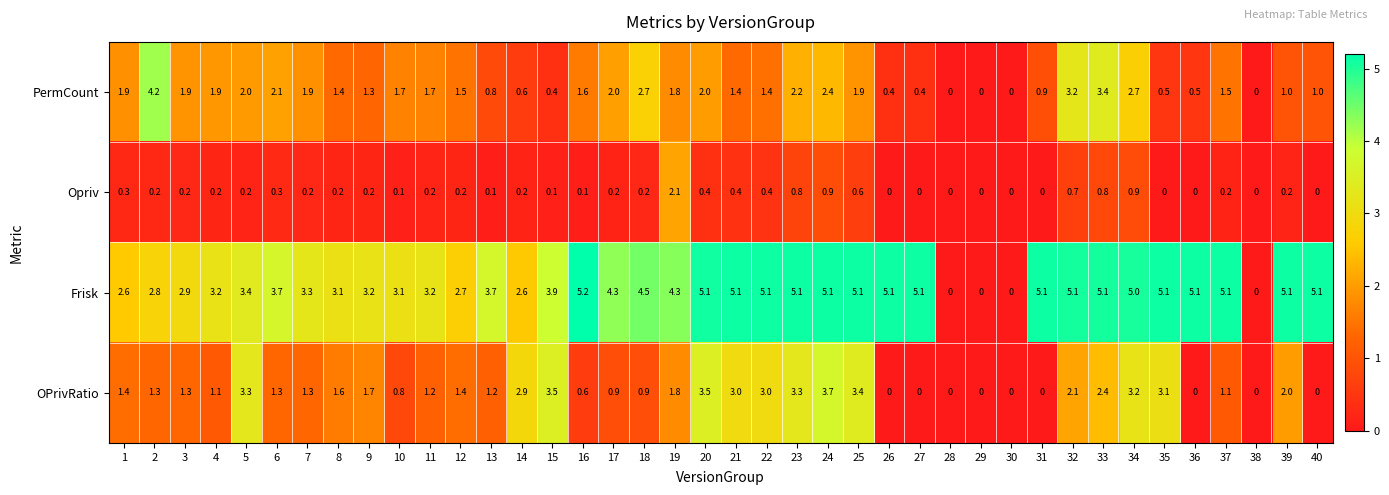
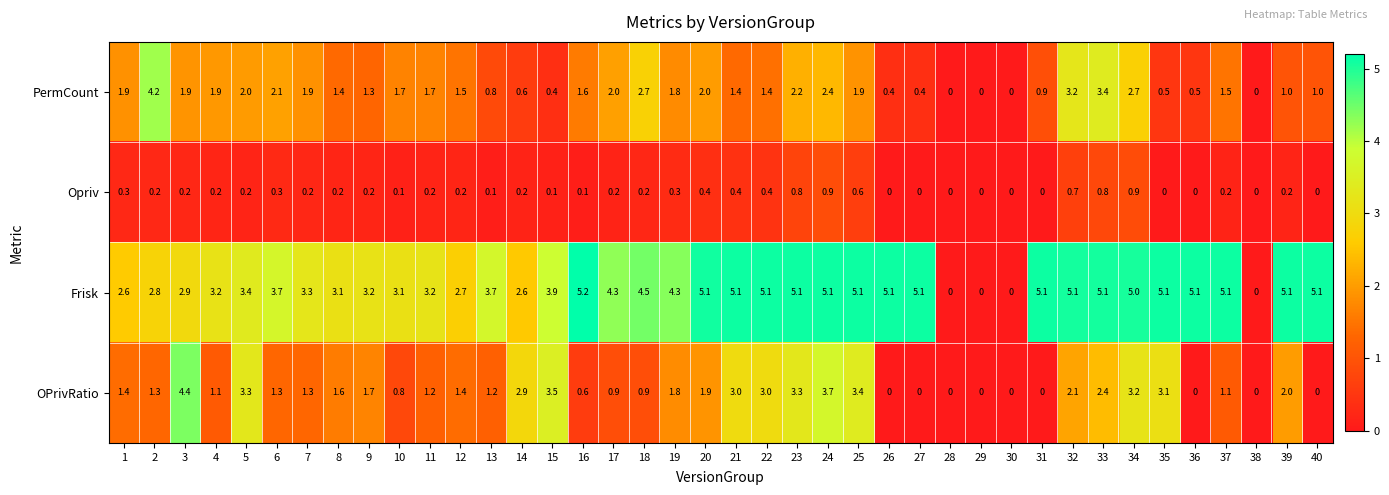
  {
    "PermCount": {
      "1": 1.9,
      "2": 4.2,
      "3": 1.9,
      "4": 1.9,
      "5": 2.0,
      "6": 2.1,
      "7": 1.9,
      "8": 1.4,
      "9": 1.3,
      "10": 1.7,
      "11": 1.7,
      "12": 1.5,
      "13": 0.8,
      "14": 0.6,
      "15": 0.4,
      "16": 1.6,
      "17": 2.0,
      "18": 2.7,
      "19": 1.8,
      "20": 2.0,
      "21": 1.4,
      "22": 1.4,
      "23": 2.2,
      "24": 2.4,
      "25": 1.9,
      "26": 0.4,
      "27": 0.4,
      "28": 0,
      "29": 0,
      "30": 0,
      "31": 0.9,
      "32": 3.2,
      "33": 3.4,
      "34": 2.7,
      "35": 0.5,
      "36": 0.5,
      "37": 1.5,
      "38": 0,
      "39": 1.0,
      "40": 1.0
    },
    "Opriv": {
      "1": 0.3,
      "2": 0.2,
      "3": 0.2,
      "4": 0.2,
      "5": 0.2,
      "6": 0.3,
      "7": 0.2,
      "8": 0.2,
      "9": 0.2,
      "10": 0.1,
      "11": 0.2,
      "12": 0.2,
      "13": 0.1,
      "14": 0.2,
      "15": 0.1,
      "16": 0.1,
      "17": 0.2,
      "18": 0.2,
-     "19": 2.1,
+     "19": 0.3,
      "20": 0.4,
      "21": 0.4,
      "22": 0.4,
      "23": 0.8,
      "24": 0.9,
      "25": 0.6,
      "26": 0,
      "27": 0,
      "28": 0,
      "29": 0,
      "30": 0,
      "31": 0,
      "32": 0.7,
      "33": 0.8,
      "34": 0.9,
      "35": 0,
      "36": 0,
      "37": 0.2,
      "38": 0,
      "39": 0.2,
      "40": 0
    },
    "Frisk": {
      "1": 2.6,
      "2": 2.8,
      "3": 2.9,
      "4": 3.2,
      "5": 3.4,
      "6": 3.7,
      "7": 3.3,
      "8": 3.1,
      "9": 3.2,
      "10": 3.1,
      "11": 3.2,
      "12": 2.7,
      "13": 3.7,
      "14": 2.6,
      "15": 3.9,
      "16": 5.2,
      "17": 4.3,
      "18": 4.5,
      "19": 4.3,
      "20": 5.1,
      "21": 5.1,
      "22": 5.1,
      "23": 5.1,
      "24": 5.1,
      "25": 5.1,
      "26": 5.1,
      "27": 5.1,
      "28": 0,
      "29": 0,
      "30": 0,
      "31": 5.1,
      "32": 5.1,
      "33": 5.1,
      "34": 5.0,
      "35": 5.1,
      "36": 5.1,
      "37": 5.1,
      "38": 0,
      "39": 5.1,
      "40": 5.1
    },
    "OPrivRatio": {
      "1": 1.4,
      "2": 1.3,
-     "3": 1.3,
+     "3": 4.4,
      "4": 1.1,
      "5": 3.3,
      "6": 1.3,
      "7": 1.3,
      "8": 1.6,
      "9": 1.7,
      "10": 0.8,
      "11": 1.2,
      "12": 1.4,
      "13": 1.2,
      "14": 2.9,
      "15": 3.5,
      "16": 0.6,
      "17": 0.9,
      "18": 0.9,
      "19": 1.8,
-     "20": 3.5,
+     "20": 1.9,
      "21": 3.0,
      "22": 3.0,
      "23": 3.3,
      "24": 3.7,
      "25": 3.4,
      "26": 0,
      "27": 0,
      "28": 0,
      "29": 0,
      "30": 0,
      "31": 0,
      "32": 2.1,
      "33": 2.4,
      "34": 3.2,
      "35": 3.1,
      "36": 0,
      "37": 1.1,
      "38": 0,
      "39": 2.0,
      "40": 0
    }
  }
